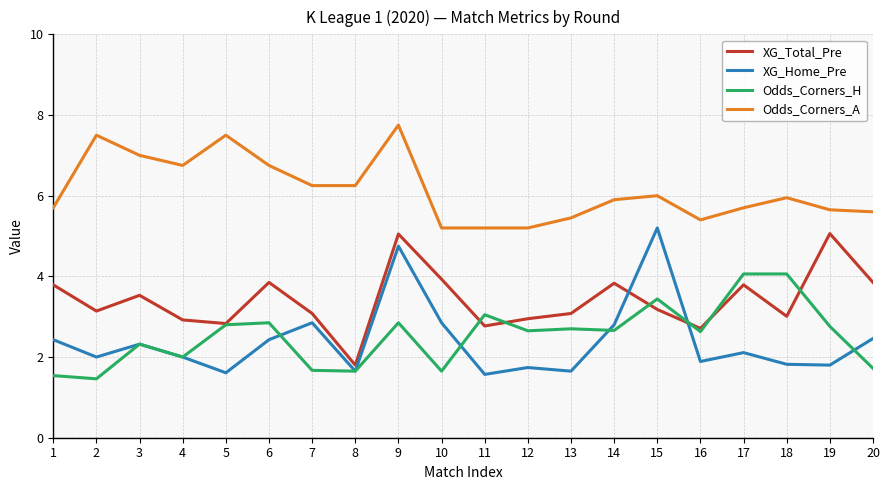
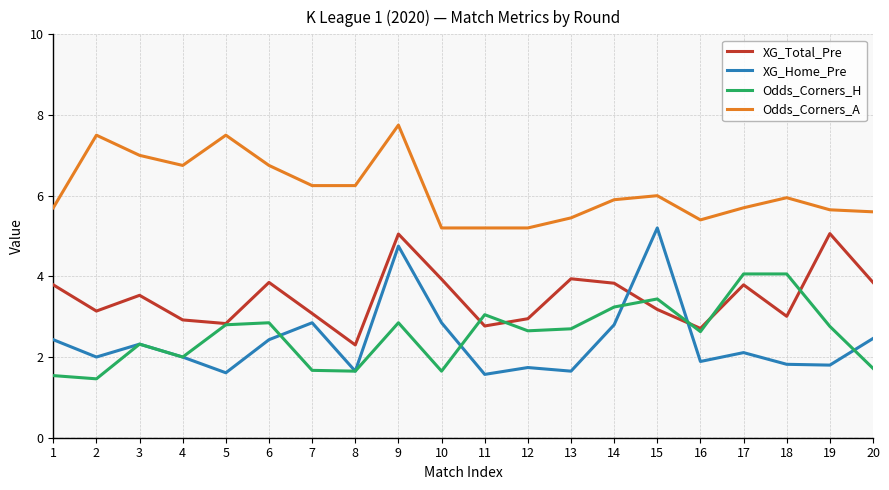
  {
    "XG_Total_Pre": {
      "1": 3.8,
      "2": 3.1,
      "3": 3.5,
      "4": 2.9,
      "6": 3.9,
      "7": 3.1,
-     "8": 1.8,
+     "8": 2.3,
      "9": 5.1,
      "10": 3.9,
      "11": 2.8,
      "12": 3.0,
-     "13": 3.1,
+     "13": 3.9,
      "14": 3.8,
      "15": 3.2,
      "16": 2.7,
      "17": 3.8,
      "18": 3.0,
      "19": 5.1,
      "20": 3.9
    },
    "XG_Home_Pre": {
      "1": 2.4,
      "2": 2.0,
      "5": 1.6,
      "6": 2.4,
      "7": 2.9,
      "9": 4.8,
      "10": 2.9,
      "11": 1.6,
      "12": 1.7,
      "13": 1.7,
      "14": 2.8,
      "15": 5.2,
      "16": 1.9,
      "17": 2.1,
      "18": 1.8,
      "19": 1.8,
      "20": 2.5
    },
    "Odds_Corners_H": {
      "1": 1.5,
      "2": 1.5,
      "6": 2.9,
      "7": 1.7,
      "9": 2.9,
      "10": 1.7,
      "11": 3.1,
      "12": 2.7,
      "13": 2.7,
-     "14": 2.7,
+     "14": 3.2,
      "15": 3.4,
      "16": 2.6,
      "17": 4.1,
      "18": 4.1,
      "19": 2.8,
      "20": 1.7
    },
    "Odds_Corners_A": {
      "1": 5.7,
      "2": 7.5,
      "3": 7.0,
      "4": 6.8,
      "5": 7.5,
      "6": 6.8,
      "7": 6.3,
      "8": 6.3,
      "9": 7.8,
      "10": 5.2,
      "11": 5.2,
      "12": 5.2,
      "13": 5.5,
      "14": 5.9,
      "15": 6.0,
      "16": 5.4,
      "17": 5.7,
      "18": 6.0,
      "19": 5.7,
      "20": 5.6
    }
  }
